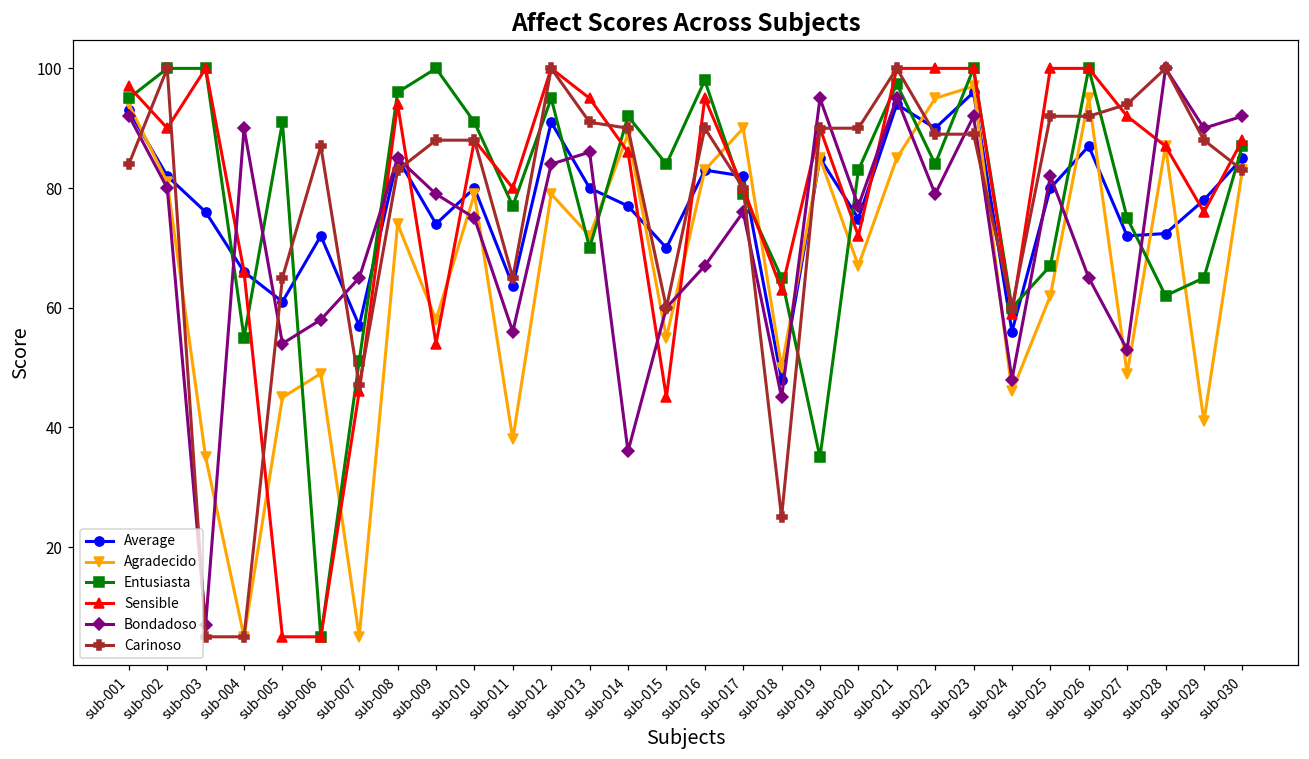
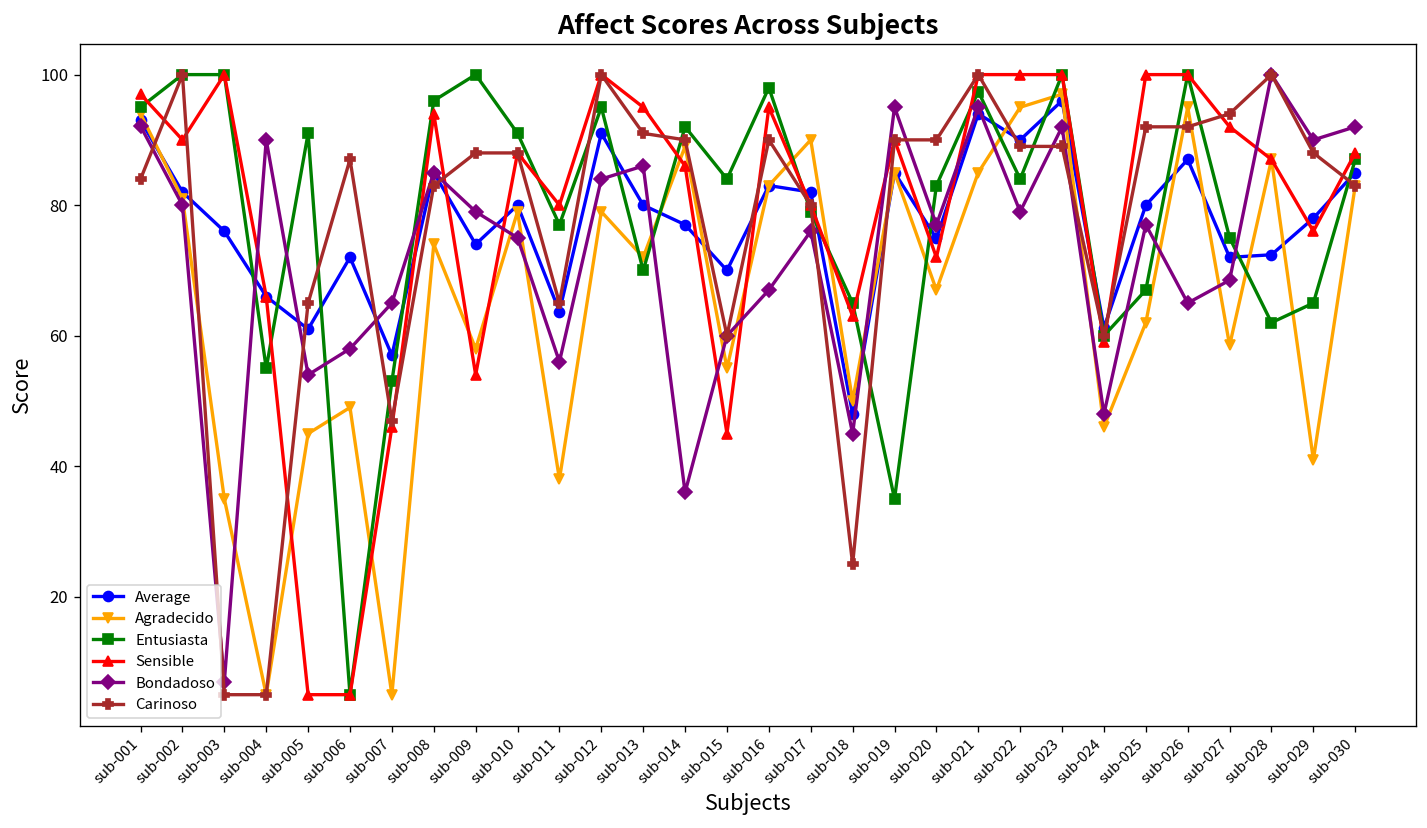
  {
    "Average": {
      "sub-001": 93,
      "sub-002": 82,
      "sub-003": 76,
      "sub-005": 61,
      "sub-006": 72,
      "sub-007": 57,
      "sub-009": 74,
      "sub-010": 80,
      "sub-011": 64,
      "sub-012": 91,
      "sub-013": 80,
      "sub-014": 77,
      "sub-015": 70,
      "sub-017": 82,
      "sub-018": 48,
      "sub-020": 75,
      "sub-021": 94,
      "sub-022": 90,
      "sub-023": 96,
-     "sub-024": 56,
+     "sub-024": 61,
      "sub-025": 80,
      "sub-026": 87,
      "sub-027": 72,
      "sub-028": 72,
      "sub-029": 78,
      "sub-030": 85
    },
    "Agradecido": {
      "sub-001": 94,
      "sub-002": 81,
      "sub-003": 35,
      "sub-005": 45,
      "sub-006": 49,
      "sub-007": 5,
      "sub-008": 74,
      "sub-009": 58,
      "sub-010": 79,
      "sub-011": 38,
      "sub-012": 79,
      "sub-013": 72,
      "sub-014": 89,
      "sub-015": 55,
      "sub-017": 90,
      "sub-018": 50,
      "sub-020": 67,
      "sub-021": 85,
      "sub-022": 95,
      "sub-023": 97,
      "sub-024": 46,
      "sub-025": 62,
      "sub-026": 95,
-     "sub-027": 49,
+     "sub-027": 59,
      "sub-029": 41
    },
    "Entusiasta": {
      "sub-001": 95,
      "sub-004": 55,
      "sub-005": 91,
-     "sub-007": 51,
+     "sub-007": 53,
      "sub-008": 96,
      "sub-009": 100,
      "sub-010": 91,
      "sub-011": 77,
      "sub-012": 95,
      "sub-013": 70,
      "sub-014": 92,
      "sub-015": 84,
      "sub-016": 98,
      "sub-017": 79,
      "sub-018": 65,
      "sub-019": 35,
      "sub-020": 83,
      "sub-021": 97,
      "sub-022": 84,
      "sub-025": 67,
      "sub-027": 75,
      "sub-028": 62,
      "sub-029": 65,
      "sub-030": 87
    },
    "Sensible": {
      "sub-001": 97,
      "sub-002": 90,
      "sub-005": 5,
      "sub-007": 46,
      "sub-008": 94,
      "sub-009": 54,
      "sub-011": 80,
      "sub-013": 95,
      "sub-014": 86,
      "sub-015": 45,
      "sub-016": 95,
      "sub-018": 63,
      "sub-020": 72,
      "sub-022": 100,
      "sub-024": 59,
      "sub-025": 100,
      "sub-027": 92,
      "sub-029": 76,
      "sub-030": 88
    },
    "Bondadoso": {
      "sub-001": 92,
      "sub-002": 80,
      "sub-003": 7,
      "sub-004": 90,
      "sub-005": 54,
      "sub-006": 58,
      "sub-007": 65,
      "sub-009": 79,
      "sub-010": 75,
      "sub-011": 56,
      "sub-012": 84,
      "sub-013": 86,
      "sub-014": 36,
      "sub-016": 67,
      "sub-017": 76,
      "sub-018": 45,
      "sub-019": 95,
      "sub-020": 77,
      "sub-021": 95,
      "sub-022": 79,
      "sub-023": 92,
      "sub-024": 48,
-     "sub-025": 82,
+     "sub-025": 77,
      "sub-026": 65,
-     "sub-027": 53,
+     "sub-027": 69,
      "sub-029": 90,
      "sub-030": 92
    },
    "Carinoso": {
      "sub-001": 84,
      "sub-003": 5,
      "sub-005": 65,
      "sub-006": 87,
      "sub-007": 47,
      "sub-008": 83,
      "sub-009": 88,
      "sub-011": 65,
      "sub-013": 91,
      "sub-014": 90,
      "sub-016": 90,
      "sub-018": 25,
      "sub-020": 90,
      "sub-022": 89,
      "sub-023": 89,
      "sub-025": 92,
      "sub-026": 92,
      "sub-027": 94,
      "sub-029": 88
    }
  }
